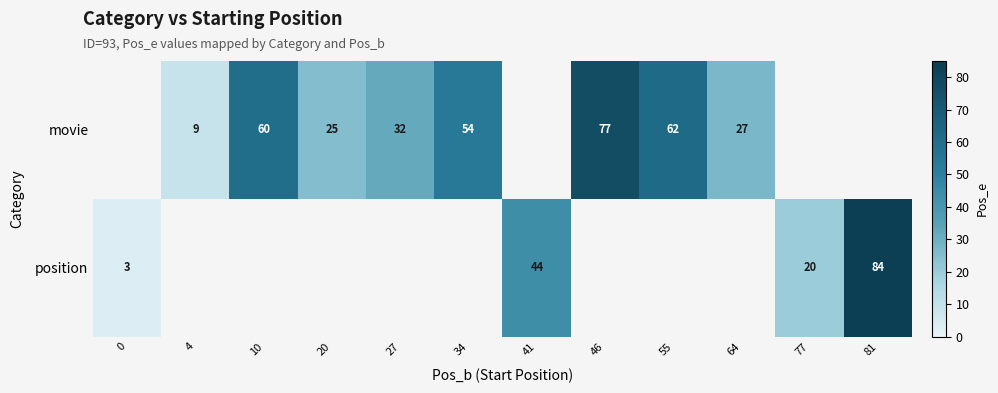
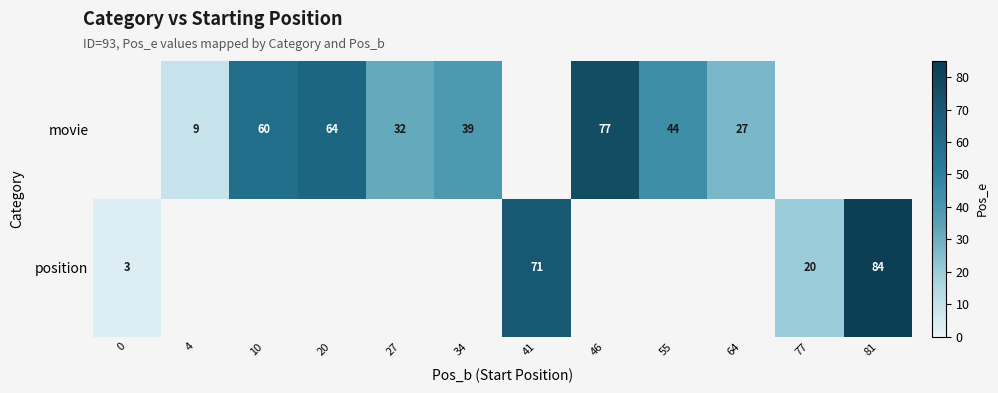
  {
    "movie": {
      "4": 9,
      "10": 60,
-     "20": 25,
+     "20": 64,
      "27": 32,
-     "34": 54,
+     "34": 39,
      "46": 77,
-     "55": 62,
+     "55": 44,
      "64": 27
    },
    "position": {
      "0": 3,
-     "41": 44,
+     "41": 71,
      "77": 20,
      "81": 84
    }
  }
